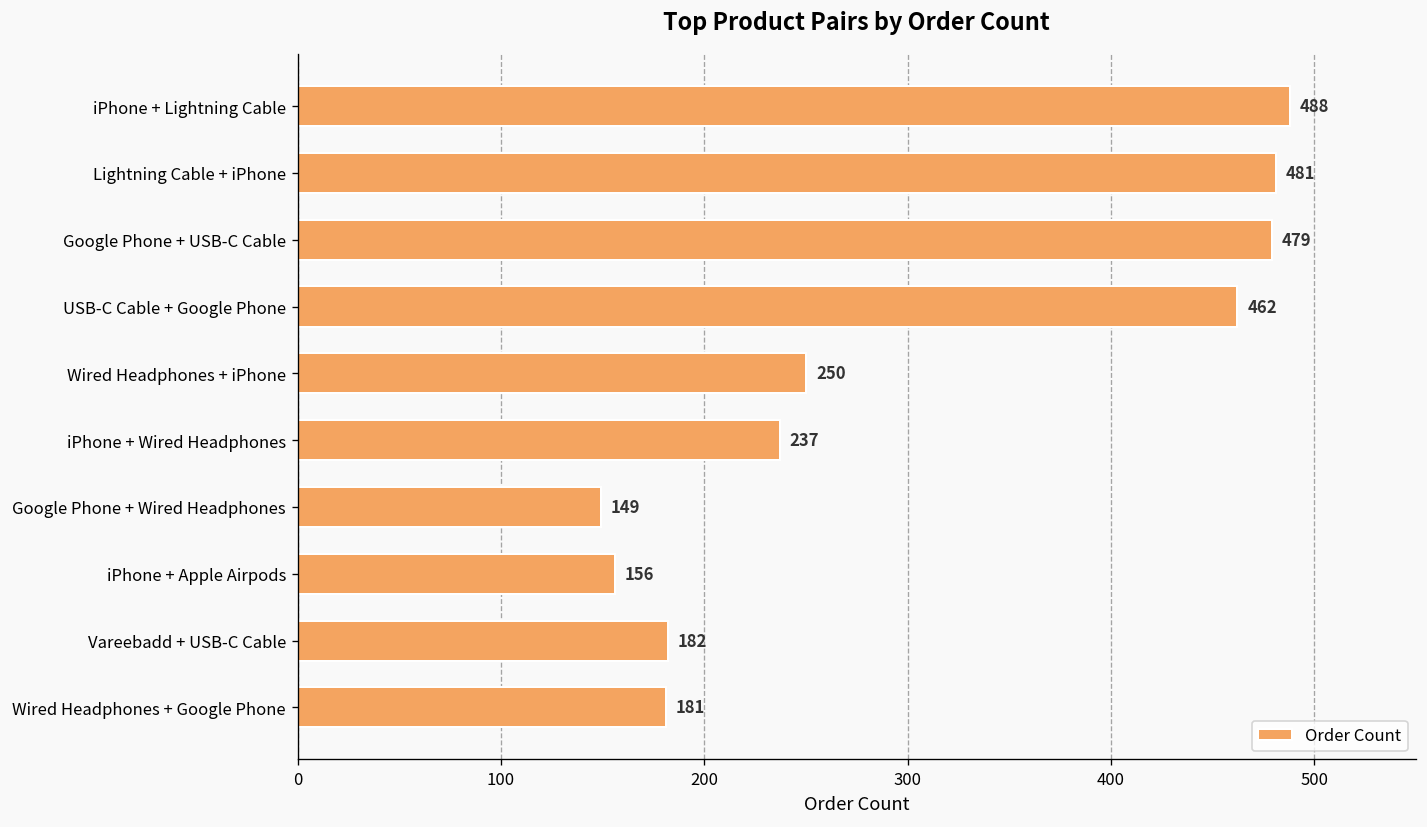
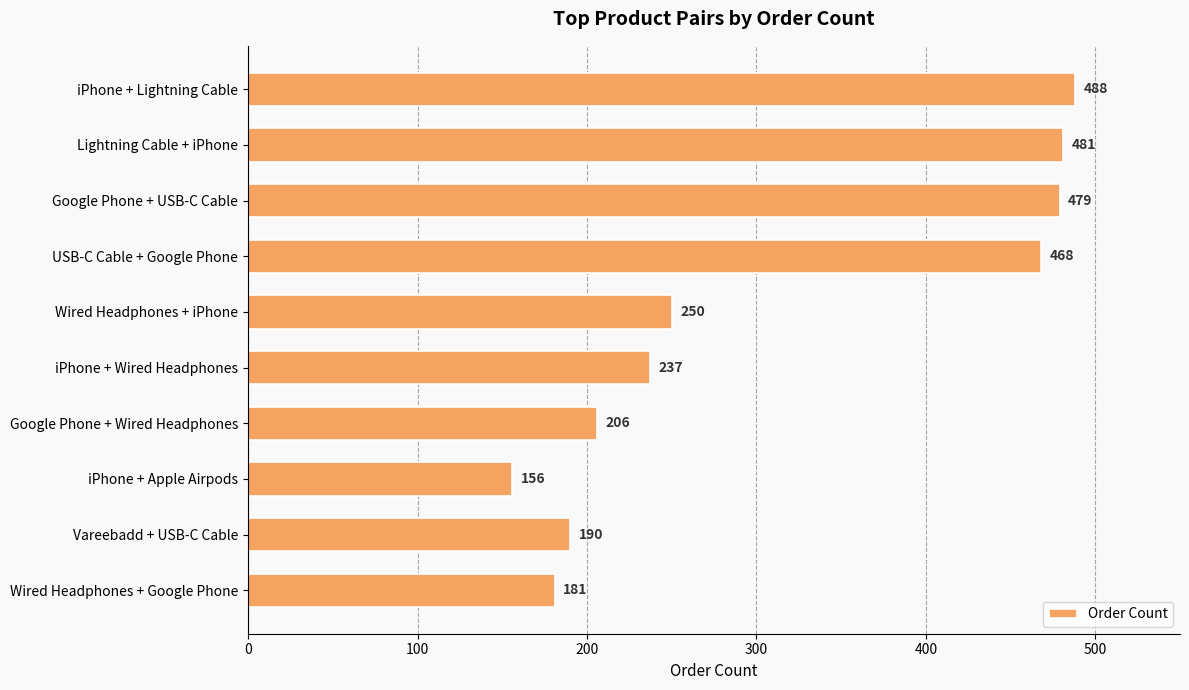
  {
    "iPhone + Lightning Cable": 488,
    "Lightning Cable + iPhone": 481,
    "Google Phone + USB-C Cable": 479,
-   "USB-C Cable + Google Phone": 462,
+   "USB-C Cable + Google Phone": 468,
    "Wired Headphones + iPhone": 250,
    "iPhone + Wired Headphones": 237,
-   "Google Phone + Wired Headphones": 149,
+   "Google Phone + Wired Headphones": 206,
    "iPhone + Apple Airpods": 156,
-   "Vareebadd + USB-C Cable": 182,
+   "Vareebadd + USB-C Cable": 190,
    "Wired Headphones + Google Phone": 181
  }
